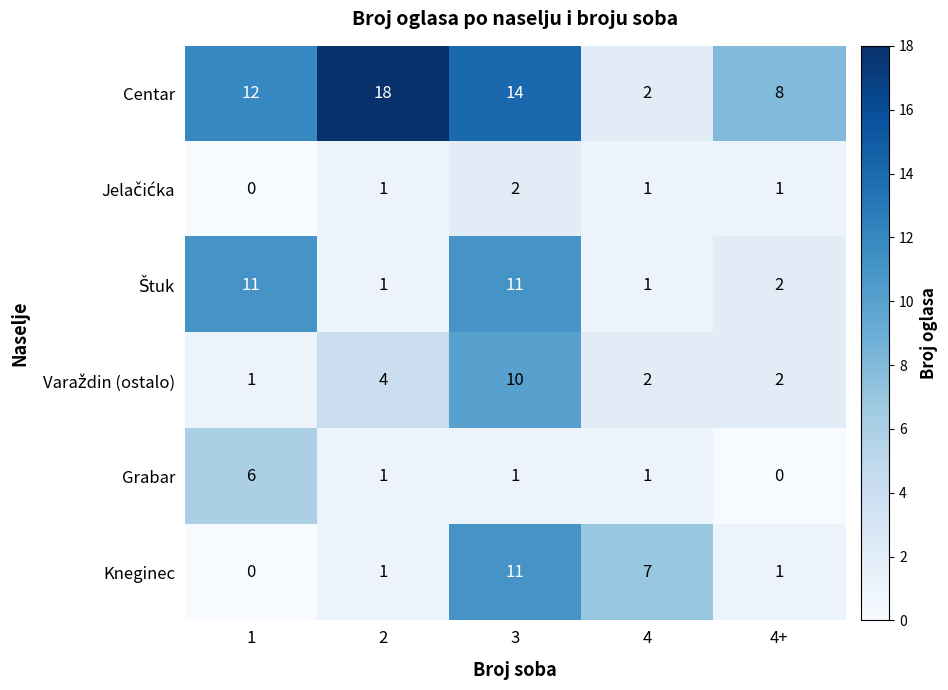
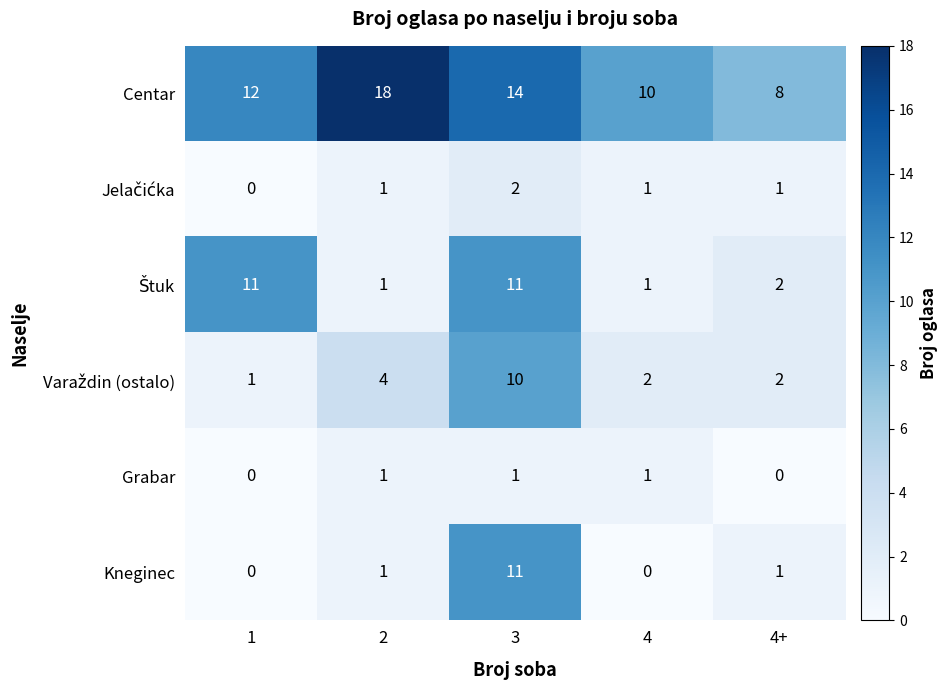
  {
    "Centar": {
      "1": 12,
      "2": 18,
      "3": 14,
-     "4": 2,
+     "4": 10,
      "4+": 8
    },
    "Jelačićka": {
      "1": 0,
      "2": 1,
      "3": 2,
      "4": 1,
      "4+": 1
    },
    "Štuk": {
      "1": 11,
      "2": 1,
      "3": 11,
      "4": 1,
      "4+": 2
    },
    "Varaždin (ostalo)": {
      "1": 1,
      "2": 4,
      "3": 10,
      "4": 2,
      "4+": 2
    },
    "Grabar": {
-     "1": 6,
+     "1": 0,
      "2": 1,
      "3": 1,
      "4": 1,
      "4+": 0
    },
    "Kneginec": {
      "1": 0,
      "2": 1,
      "3": 11,
-     "4": 7,
+     "4": 0,
      "4+": 1
    }
  }
